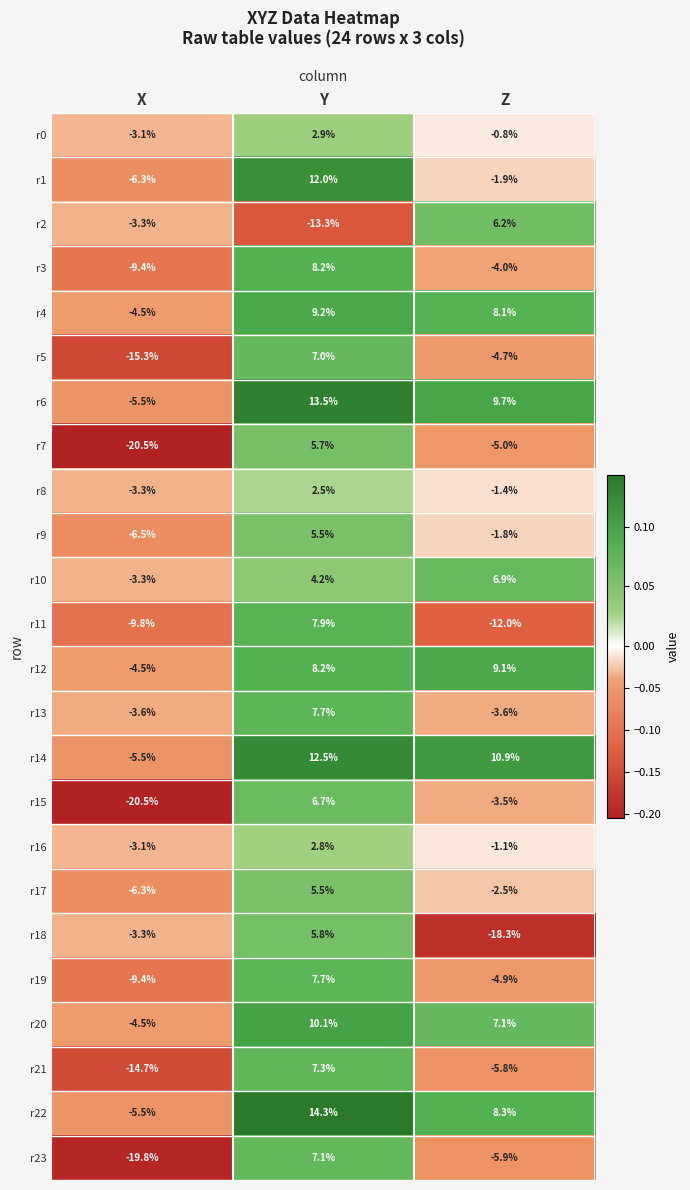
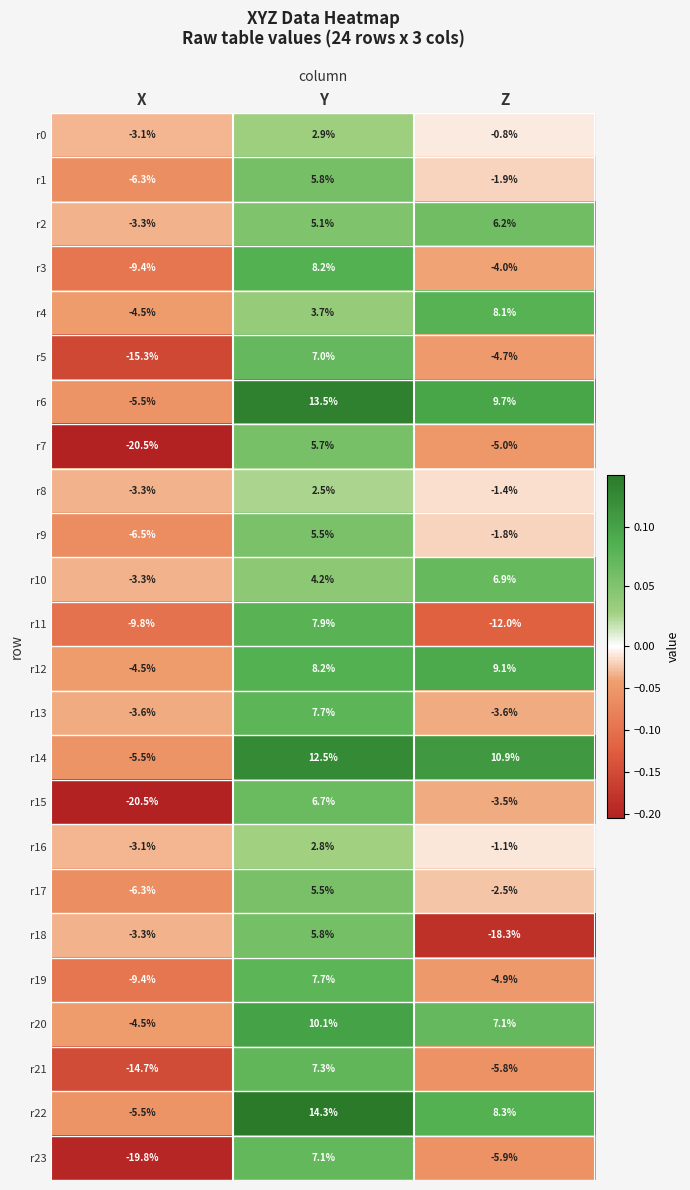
  {
    "r0": {
      "X": "-3.1%",
      "Y": "2.9%",
      "Z": "-0.8%"
    },
    "r1": {
      "X": "-6.3%",
-     "Y": "12.0%",
+     "Y": "5.8%",
      "Z": "-1.9%"
    },
    "r2": {
      "X": "-3.3%",
-     "Y": "-13.3%",
+     "Y": "5.1%",
      "Z": "6.2%"
    },
    "r3": {
      "X": "-9.4%",
      "Y": "8.2%",
      "Z": "-4.0%"
    },
    "r4": {
      "X": "-4.5%",
-     "Y": "9.2%",
+     "Y": "3.7%",
      "Z": "8.1%"
    },
    "r5": {
      "X": "-15.3%",
      "Y": "7.0%",
      "Z": "-4.7%"
    },
    "r6": {
      "X": "-5.5%",
      "Y": "13.5%",
      "Z": "9.7%"
    },
    "r7": {
      "X": "-20.5%",
      "Y": "5.7%",
      "Z": "-5.0%"
    },
    "r8": {
      "X": "-3.3%",
      "Y": "2.5%",
      "Z": "-1.4%"
    },
    "r9": {
      "X": "-6.5%",
      "Y": "5.5%",
      "Z": "-1.8%"
    },
    "r10": {
      "X": "-3.3%",
      "Y": "4.2%",
      "Z": "6.9%"
    },
    "r11": {
      "X": "-9.8%",
      "Y": "7.9%",
      "Z": "-12.0%"
    },
    "r12": {
      "X": "-4.5%",
      "Y": "8.2%",
      "Z": "9.1%"
    },
    "r13": {
      "X": "-3.6%",
      "Y": "7.7%",
      "Z": "-3.6%"
    },
    "r14": {
      "X": "-5.5%",
      "Y": "12.5%",
      "Z": "10.9%"
    },
    "r15": {
      "X": "-20.5%",
      "Y": "6.7%",
      "Z": "-3.5%"
    },
    "r16": {
      "X": "-3.1%",
      "Y": "2.8%",
      "Z": "-1.1%"
    },
    "r17": {
      "X": "-6.3%",
      "Y": "5.5%",
      "Z": "-2.5%"
    },
    "r18": {
      "X": "-3.3%",
      "Y": "5.8%",
      "Z": "-18.3%"
    },
    "r19": {
      "X": "-9.4%",
      "Y": "7.7%",
      "Z": "-4.9%"
    },
    "r20": {
      "X": "-4.5%",
      "Y": "10.1%",
      "Z": "7.1%"
    },
    "r21": {
      "X": "-14.7%",
      "Y": "7.3%",
      "Z": "-5.8%"
    },
    "r22": {
      "X": "-5.5%",
      "Y": "14.3%",
      "Z": "8.3%"
    },
    "r23": {
      "X": "-19.8%",
      "Y": "7.1%",
      "Z": "-5.9%"
    }
  }
